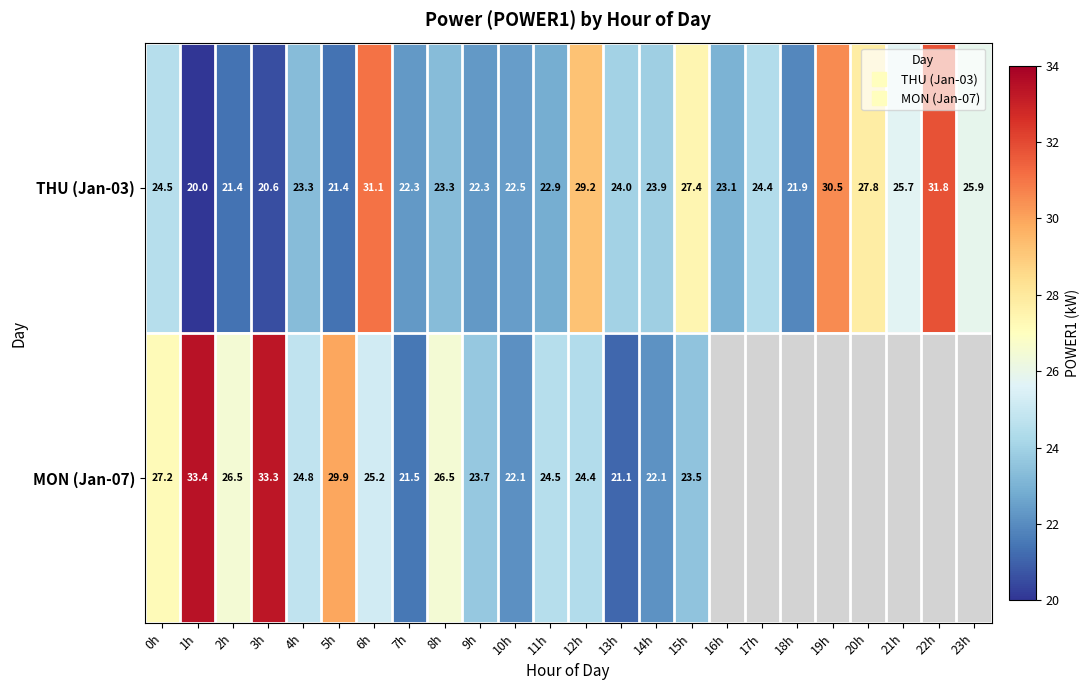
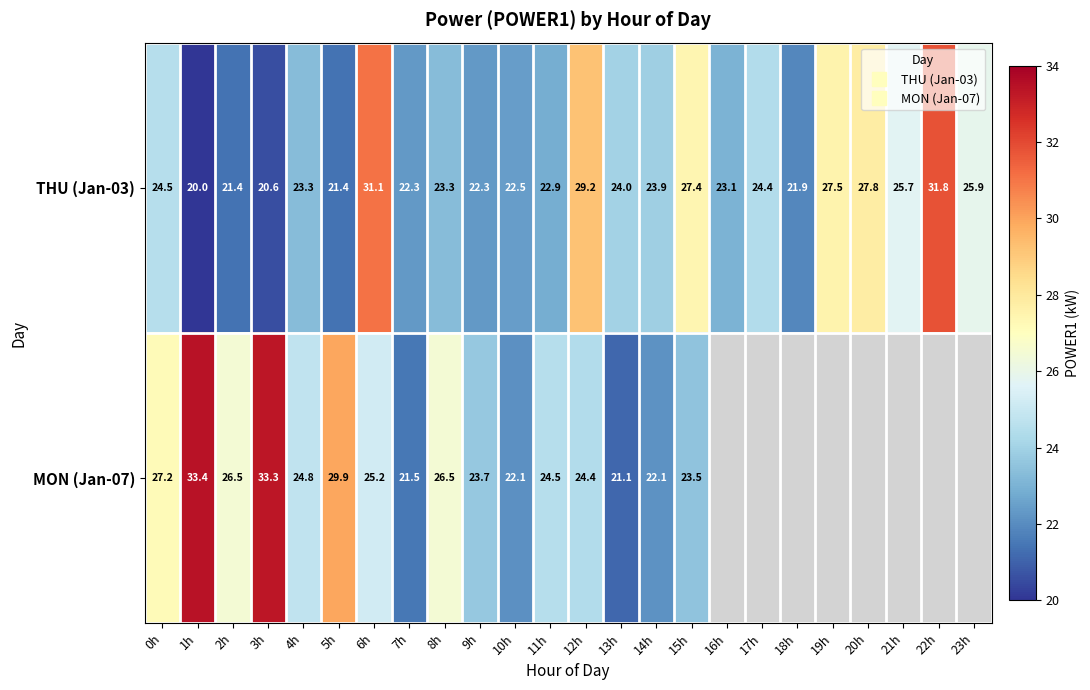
  {
    "THU (Jan-03)": {
      "0h": 24.5,
      "1h": 20.0,
      "2h": 21.4,
      "3h": 20.6,
      "4h": 23.3,
      "5h": 21.4,
      "6h": 31.1,
      "7h": 22.3,
      "8h": 23.3,
      "9h": 22.3,
      "10h": 22.5,
      "11h": 22.9,
      "12h": 29.2,
      "13h": 24.0,
      "14h": 23.9,
      "15h": 27.4,
      "16h": 23.1,
      "17h": 24.4,
      "18h": 21.9,
-     "19h": 30.5,
+     "19h": 27.5,
      "20h": 27.8,
      "21h": 25.7,
      "22h": 31.8,
      "23h": 25.9
    },
    "MON (Jan-07)": {
      "0h": 27.2,
      "1h": 33.4,
      "2h": 26.5,
      "3h": 33.3,
      "4h": 24.8,
      "5h": 29.9,
      "6h": 25.2,
      "7h": 21.5,
      "8h": 26.5,
      "9h": 23.7,
      "10h": 22.1,
      "11h": 24.5,
      "12h": 24.4,
      "13h": 21.1,
      "14h": 22.1,
      "15h": 23.5
    }
  }
